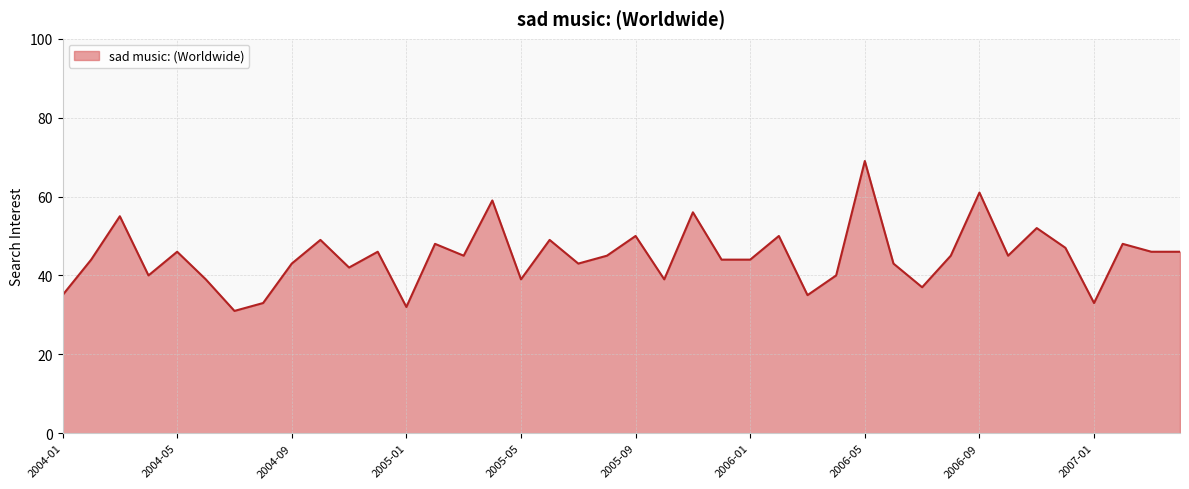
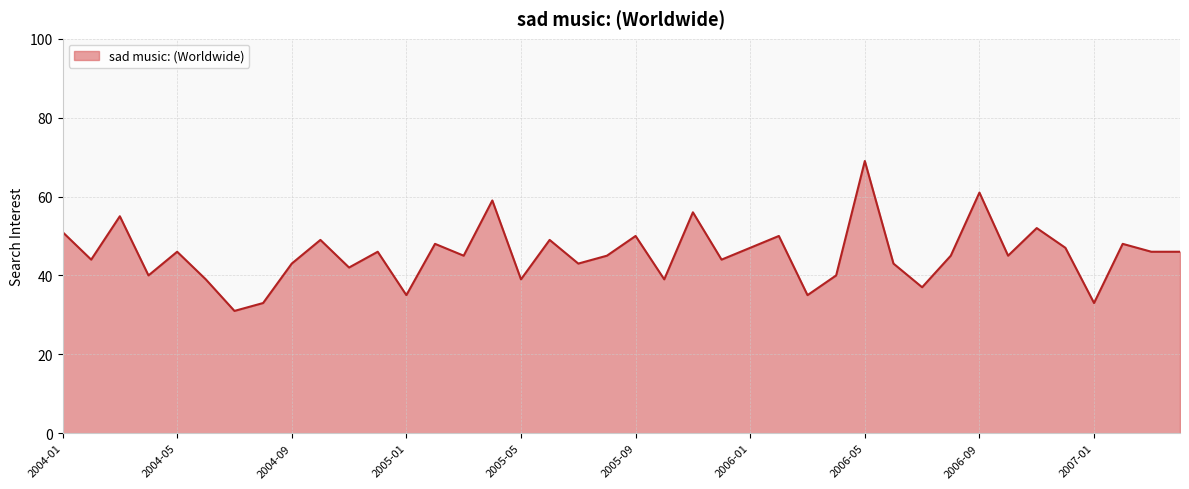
  {
-   "2004-01": 35,
+   "2004-01": 51,
    "2004-05": 46,
    "2004-09": 43,
-   "2005-01": 32,
+   "2005-01": 35,
    "2005-05": 39,
    "2005-09": 50,
-   "2006-01": 44,
+   "2006-01": 47,
    "2006-05": 69,
    "2006-09": 61,
    "2007-01": 33
  }
